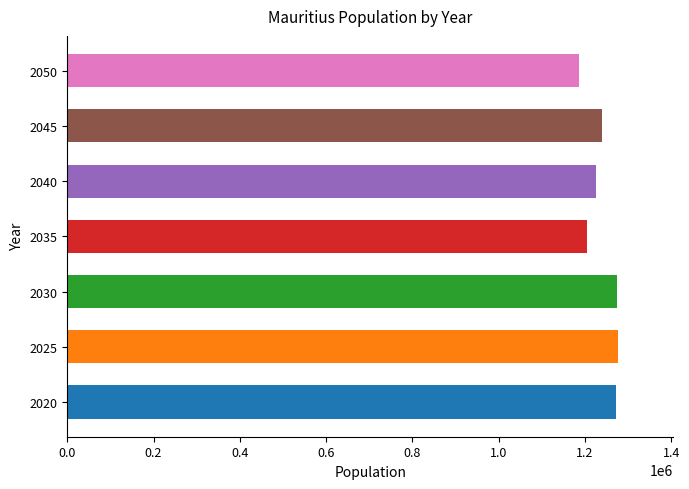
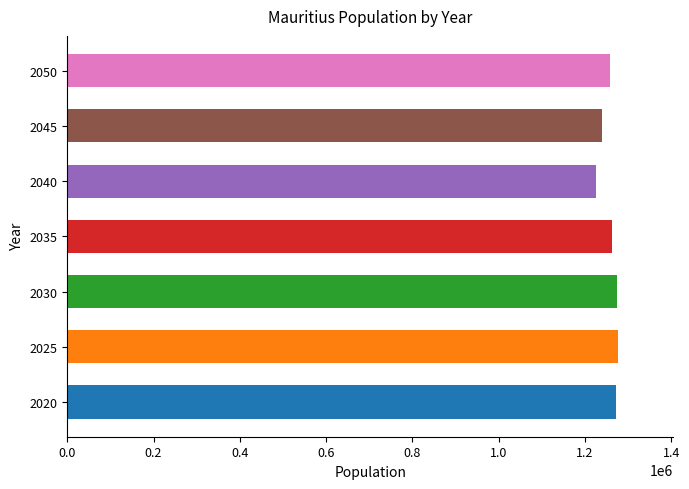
  {
-   "2050": 1190000,
+   "2050": 1260000,
    "2045": 1240000,
    "2040": 1230000,
-   "2035": 1200000,
+   "2035": 1260000,
    "2030": 1270000,
    "2025": 1280000,
    "2020": 1270000
  }
